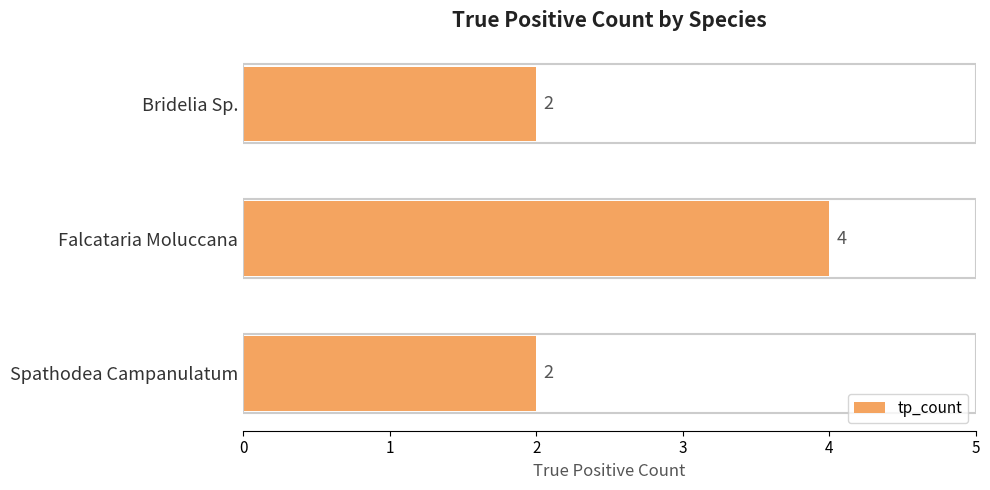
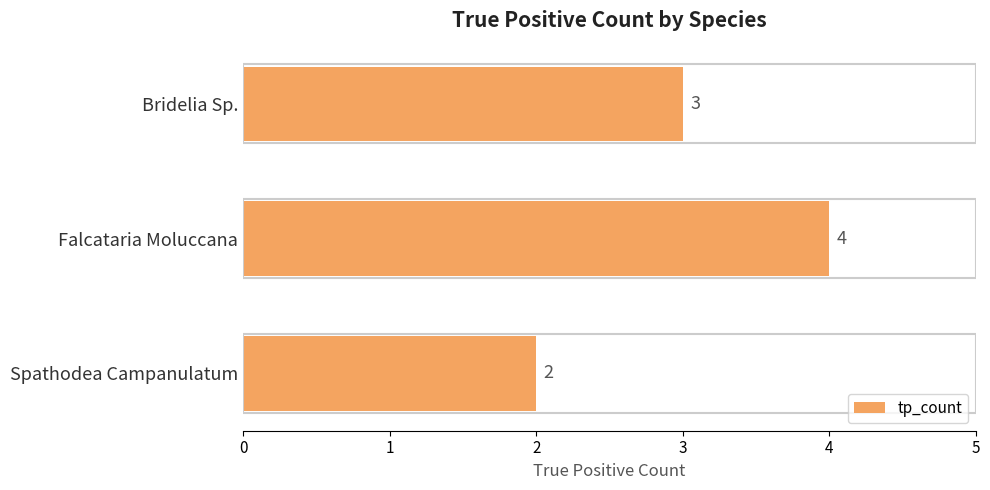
  {
-   "Bridelia Sp.": 2,
+   "Bridelia Sp.": 3,
    "Falcataria Moluccana": 4,
    "Spathodea Campanulatum": 2
  }
